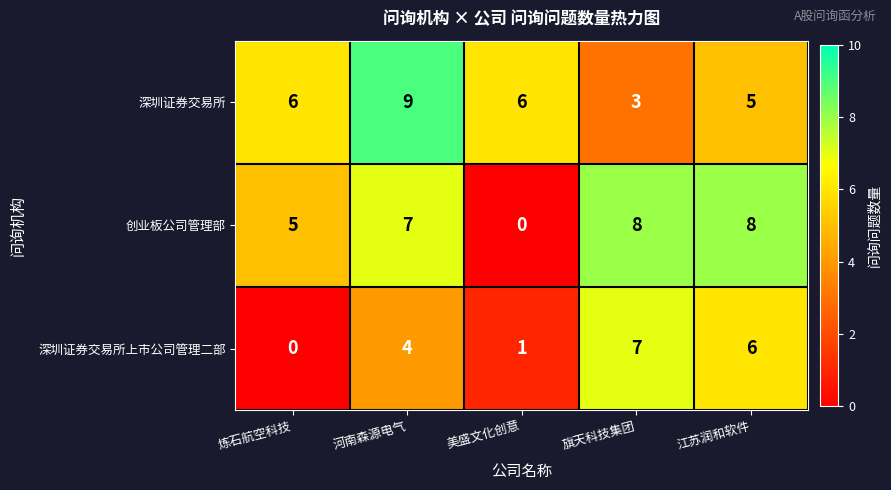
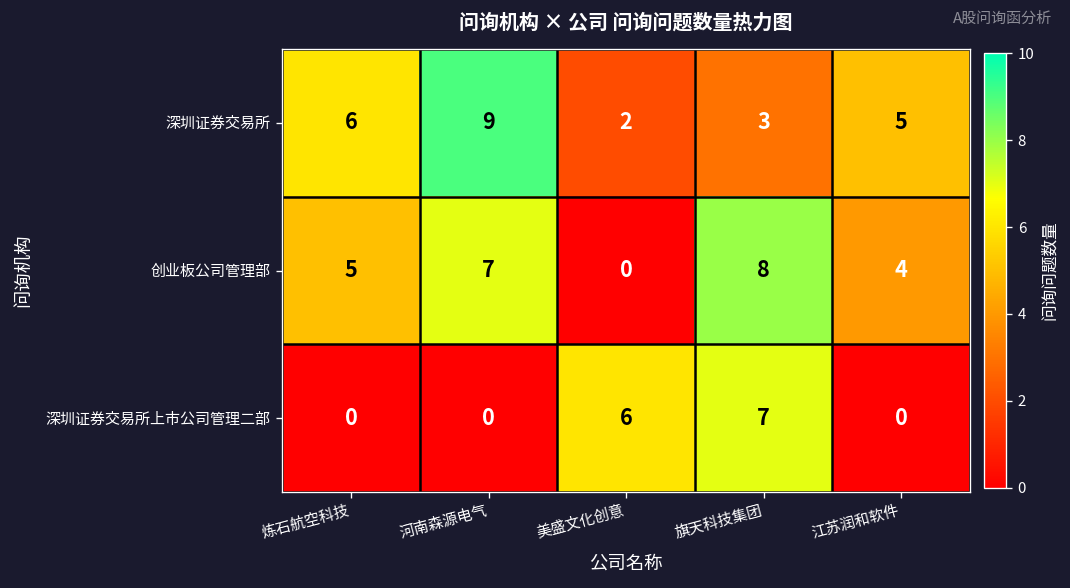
  {
    "深圳证券交易所": {
      "炼石航空科技": 6,
      "河南森源电气": 9,
-     "美盛文化创意": 6,
+     "美盛文化创意": 2,
      "旗天科技集团": 3,
      "江苏润和软件": 5
    },
    "创业板公司管理部": {
      "炼石航空科技": 5,
      "河南森源电气": 7,
      "美盛文化创意": 0,
      "旗天科技集团": 8,
-     "江苏润和软件": 8
+     "江苏润和软件": 4
    },
    "深圳证券交易所上市公司管理二部": {
      "炼石航空科技": 0,
-     "河南森源电气": 4,
-     "美盛文化创意": 1,
+     "河南森源电气": 0,
+     "美盛文化创意": 6,
      "旗天科技集团": 7,
-     "江苏润和软件": 6
+     "江苏润和软件": 0
    }
  }
